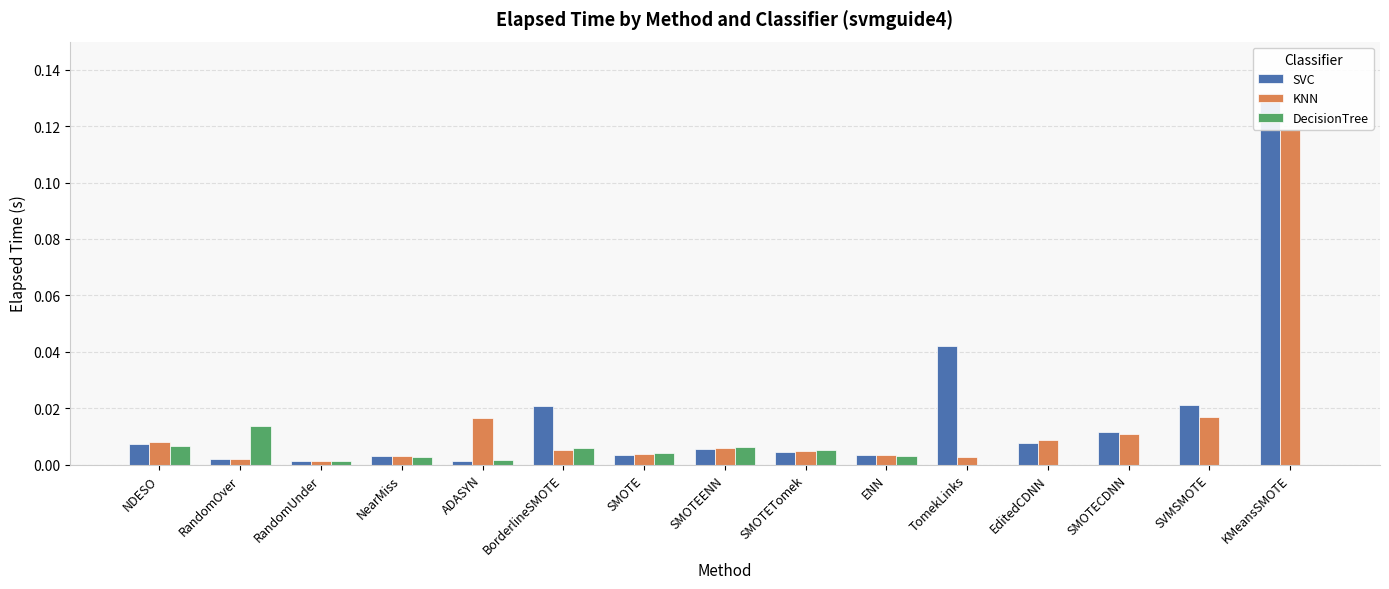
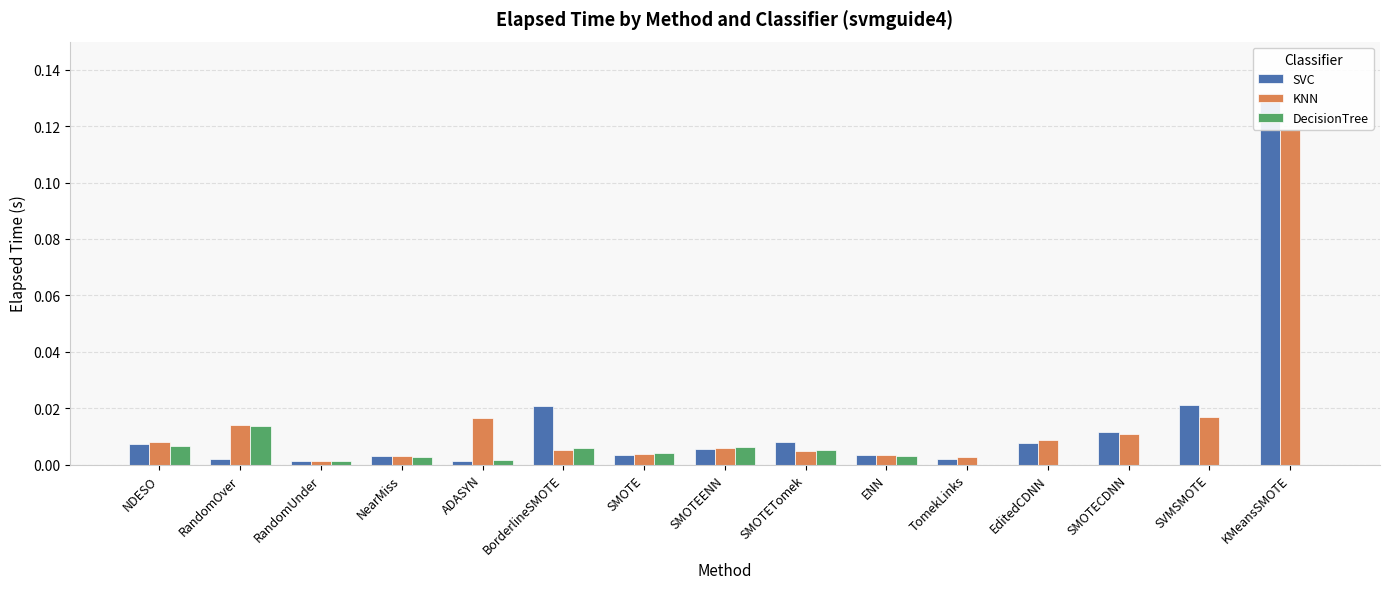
  {
    "SVC": {
      "NDESO": 0.007,
      "RandomOver": 0.002,
      "RandomUnder": 0.001,
      "NearMiss": 0.003,
      "ADASYN": 0.001,
      "BorderlineSMOTE": 0.021,
      "SMOTE": 0.004,
      "SMOTEENN": 0.005,
-     "SMOTETomek": 0.005,
+     "SMOTETomek": 0.008,
      "ENN": 0.003,
-     "TomekLinks": 0.042,
+     "TomekLinks": 0.002,
      "EditedCDNN": 0.008,
      "SMOTECDNN": 0.012,
      "SVMSMOTE": 0.021
    },
    "KNN": {
      "NDESO": 0.008,
-     "RandomOver": 0.002,
+     "RandomOver": 0.014,
      "RandomUnder": 0.001,
      "NearMiss": 0.003,
      "ADASYN": 0.016,
      "BorderlineSMOTE": 0.005,
      "SMOTE": 0.004,
      "SMOTEENN": 0.006,
      "SMOTETomek": 0.005,
      "ENN": 0.004,
      "TomekLinks": 0.003,
      "EditedCDNN": 0.009,
      "SMOTECDNN": 0.011,
      "SVMSMOTE": 0.017
    },
    "DecisionTree": {
      "NDESO": 0.007,
      "RandomOver": 0.014,
      "RandomUnder": 0.001,
      "NearMiss": 0.003,
      "ADASYN": 0.002,
      "BorderlineSMOTE": 0.006,
      "SMOTE": 0.004,
      "SMOTEENN": 0.006,
      "SMOTETomek": 0.005,
      "ENN": 0.003,
      "TomekLinks": 0.000,
      "EditedCDNN": 0.000,
      "SMOTECDNN": 0.000,
      "SVMSMOTE": 0.000,
      "KMeansSMOTE": 0.000
    }
  }
